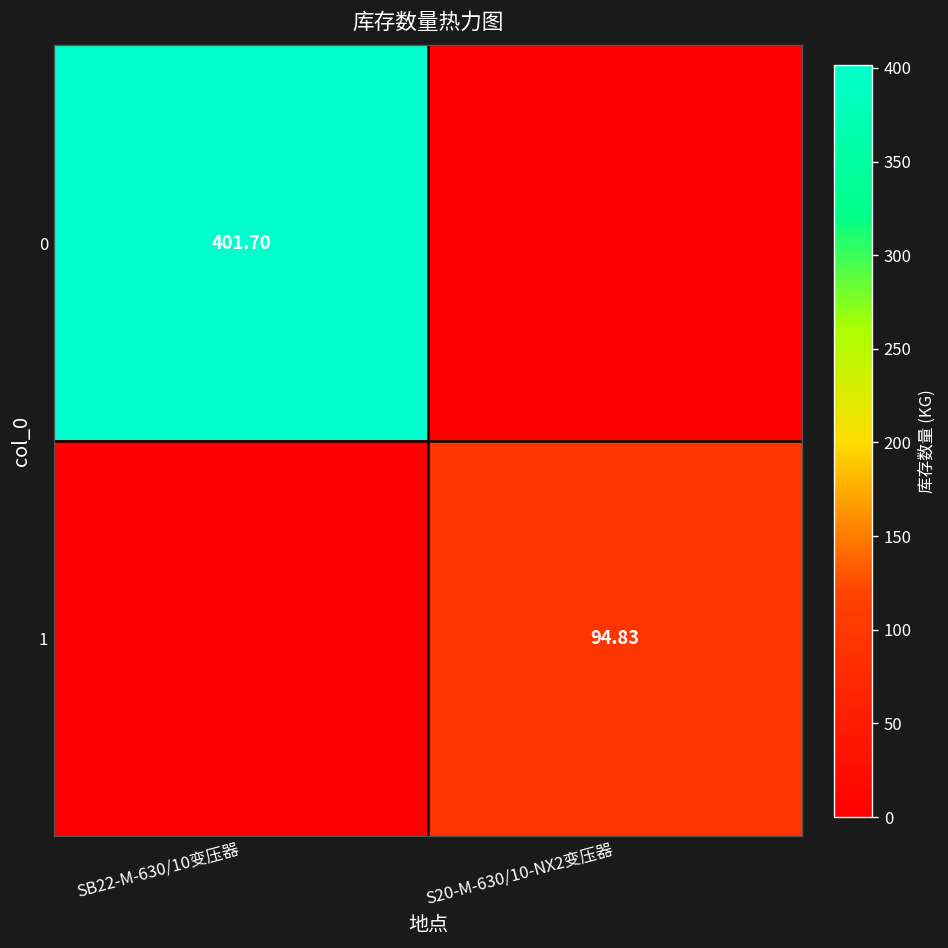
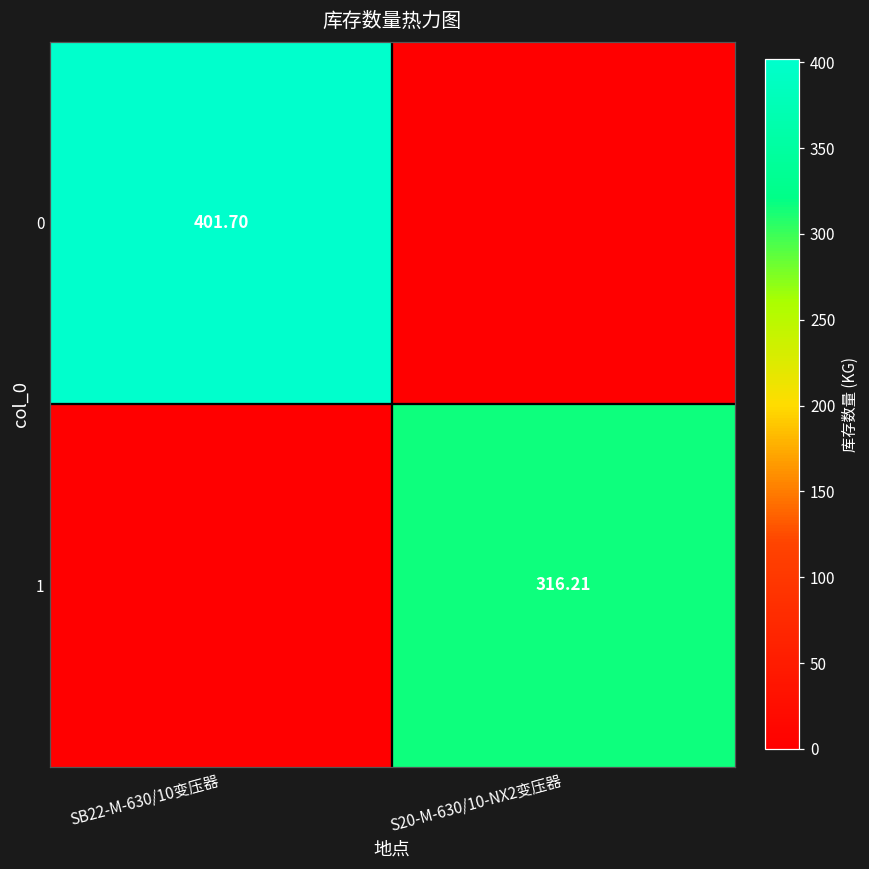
  {
    "0": {
      "SB22-M-630/10变压器": 401.70
    },
    "1": {
-     "S20-M-630/10-NX2变压器": 94.83
+     "S20-M-630/10-NX2变压器": 316.21
    }
  }
